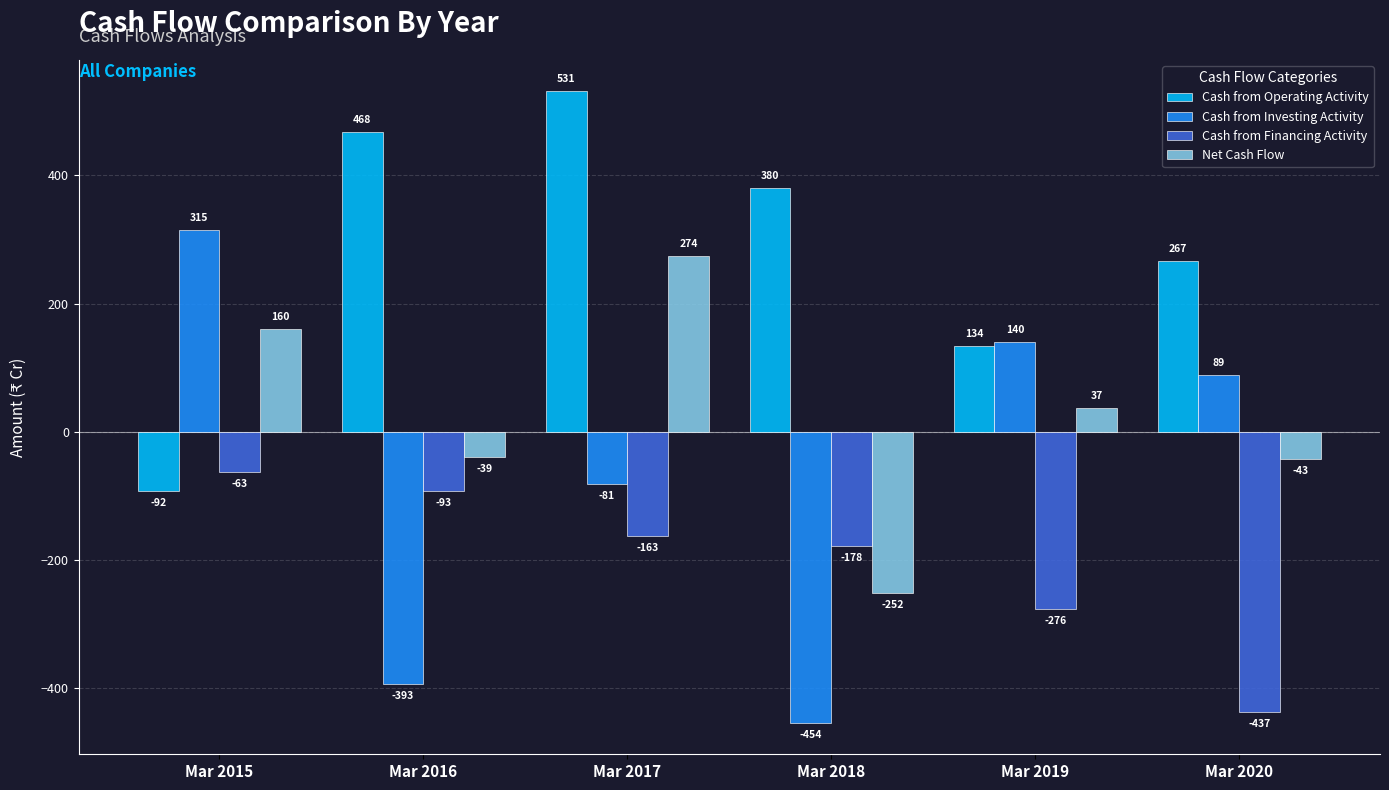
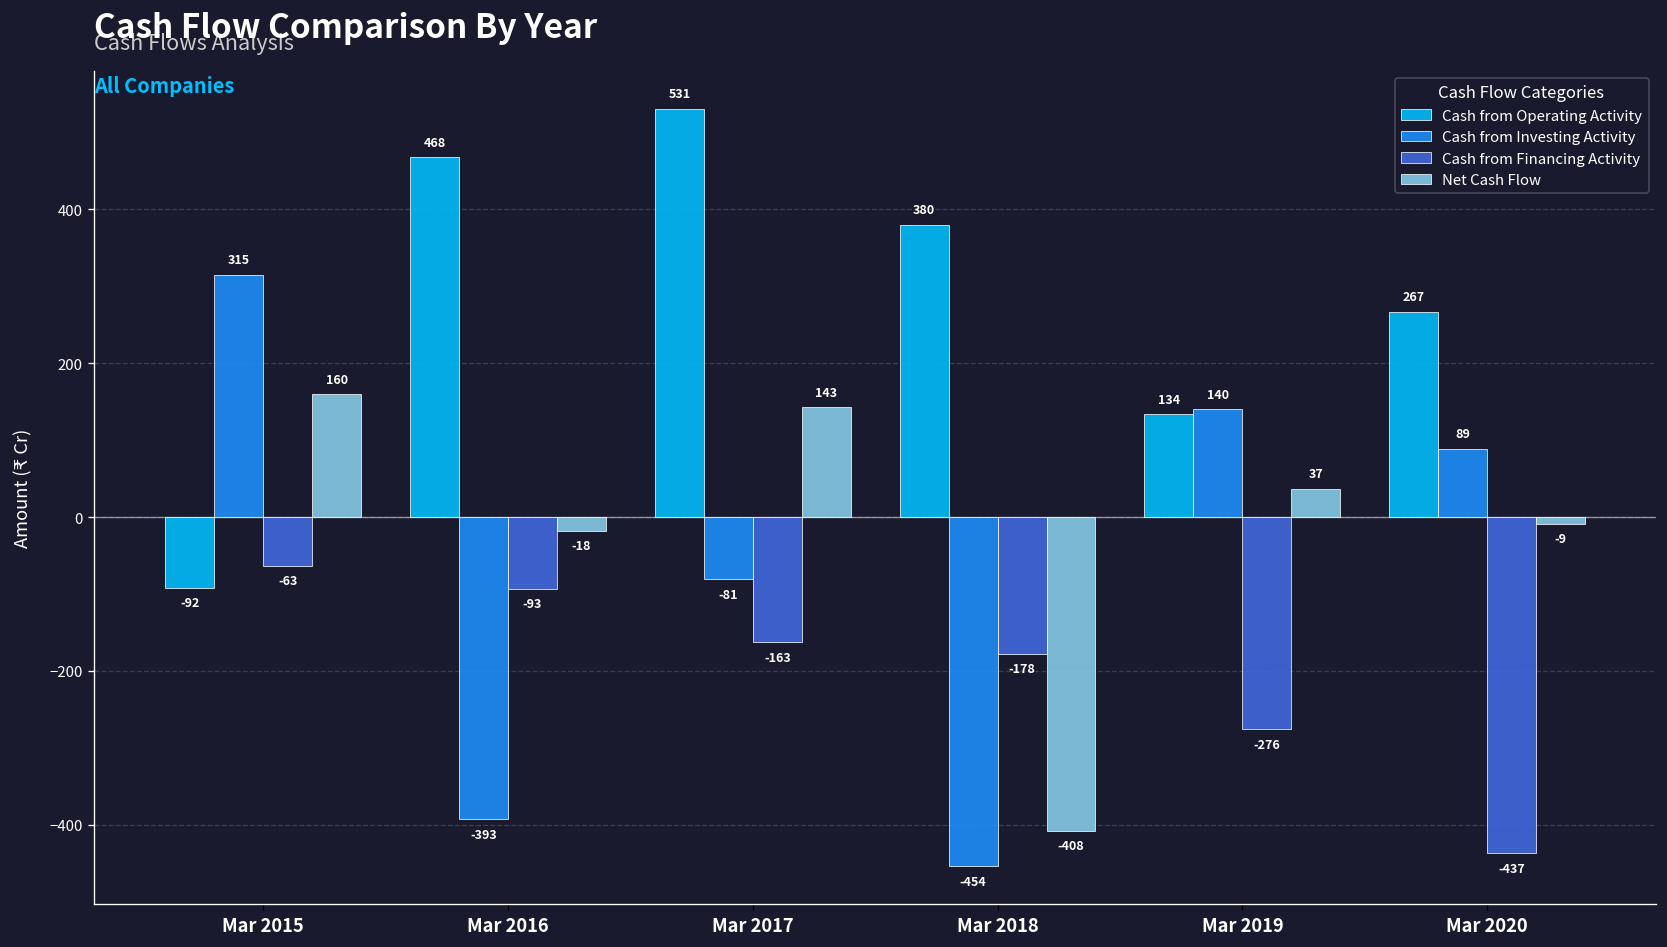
  {
    "Cash from Financing Activity": {
      "Mar 2015": -63,
      "Mar 2016": -93,
      "Mar 2017": -163,
      "Mar 2018": -178,
      "Mar 2019": -276,
      "Mar 2020": -437
    },
    "Net Cash Flow": {
      "Mar 2015": 160,
-     "Mar 2016": -39,
-     "Mar 2017": 274,
-     "Mar 2018": -252,
+     "Mar 2016": -18,
+     "Mar 2017": 143,
+     "Mar 2018": -408,
      "Mar 2019": 37,
-     "Mar 2020": -43
+     "Mar 2020": -9
    }
  }
